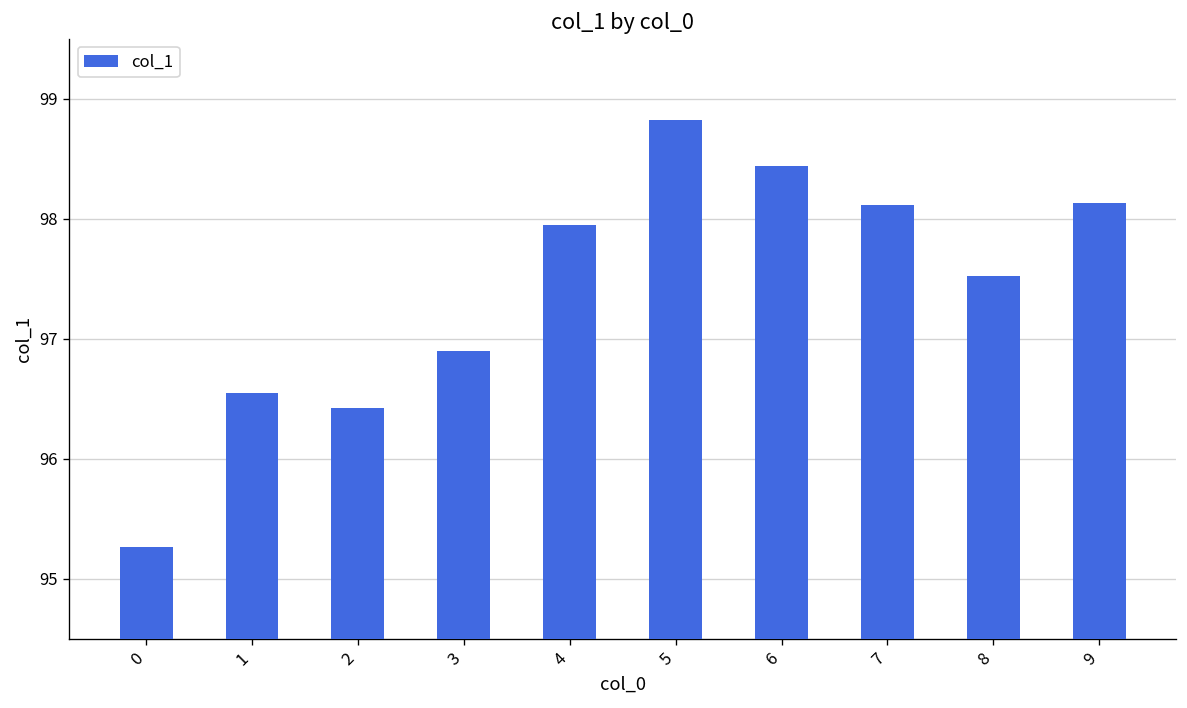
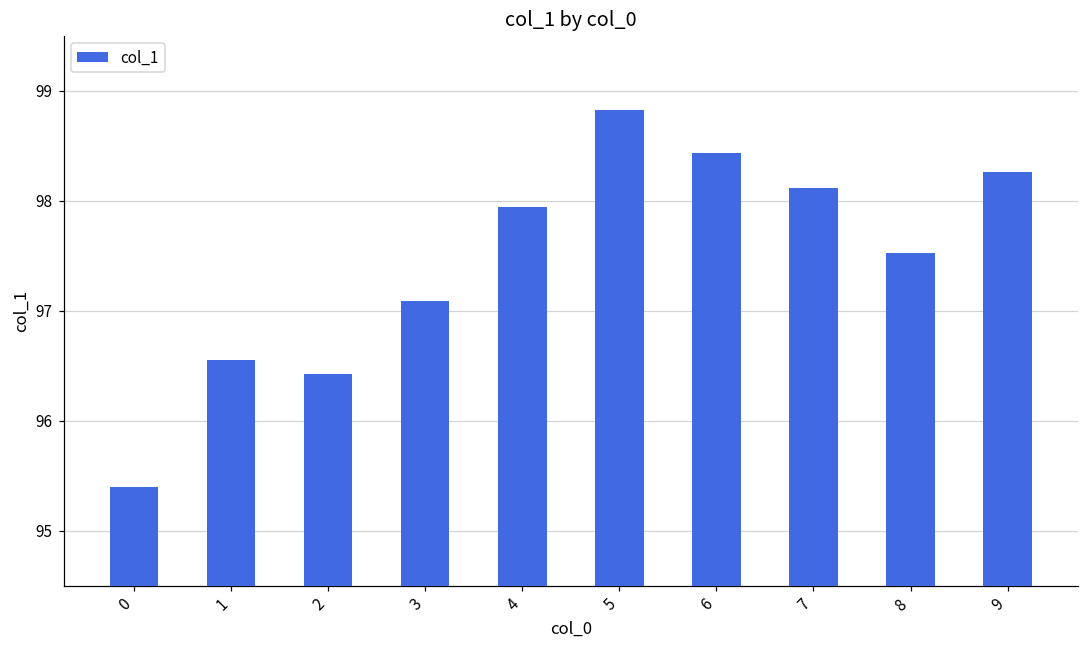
  {
-   "0": 95.3,
+   "0": 95.4,
    "1": 96.5,
    "2": 96.4,
-   "3": 96.9,
+   "3": 97.1,
    "4": 97.9,
    "5": 98.8,
    "6": 98.4,
    "7": 98.1,
    "8": 97.5,
-   "9": 98.1
+   "9": 98.3
  }
